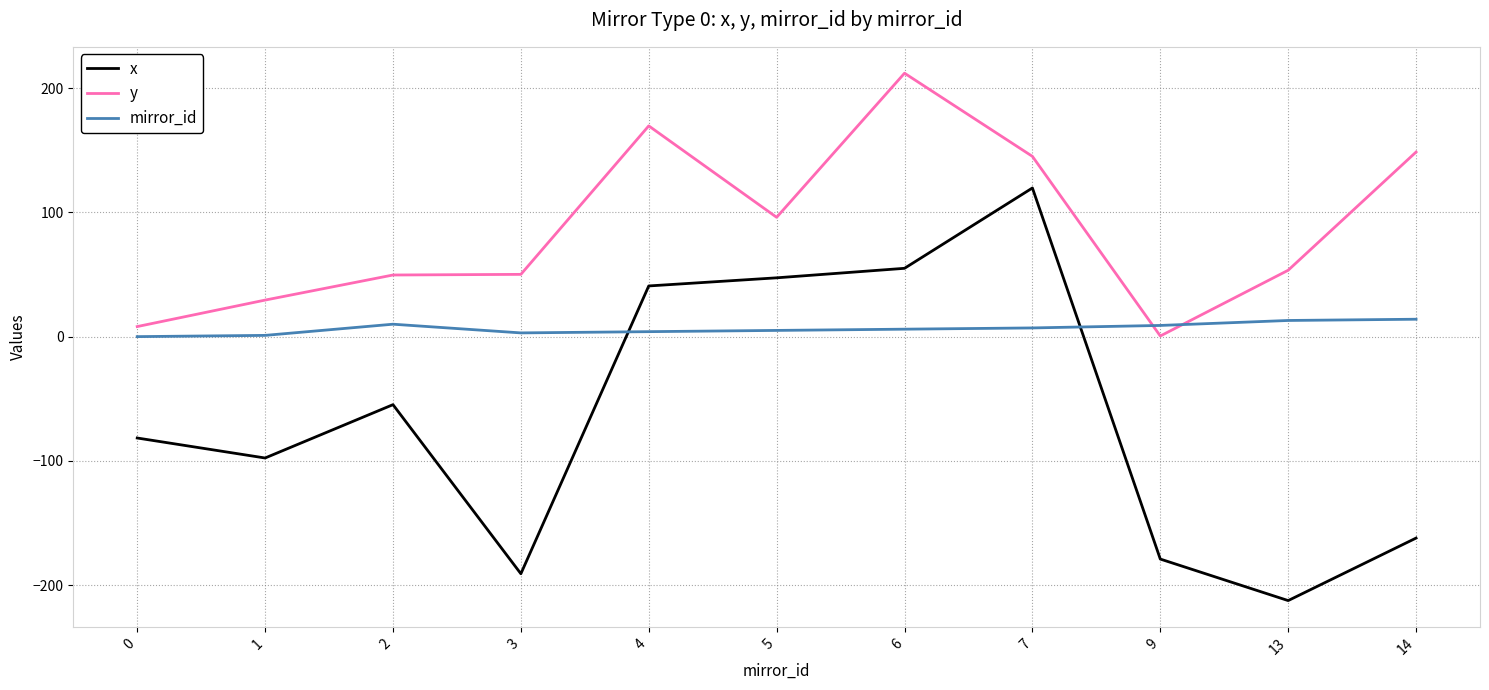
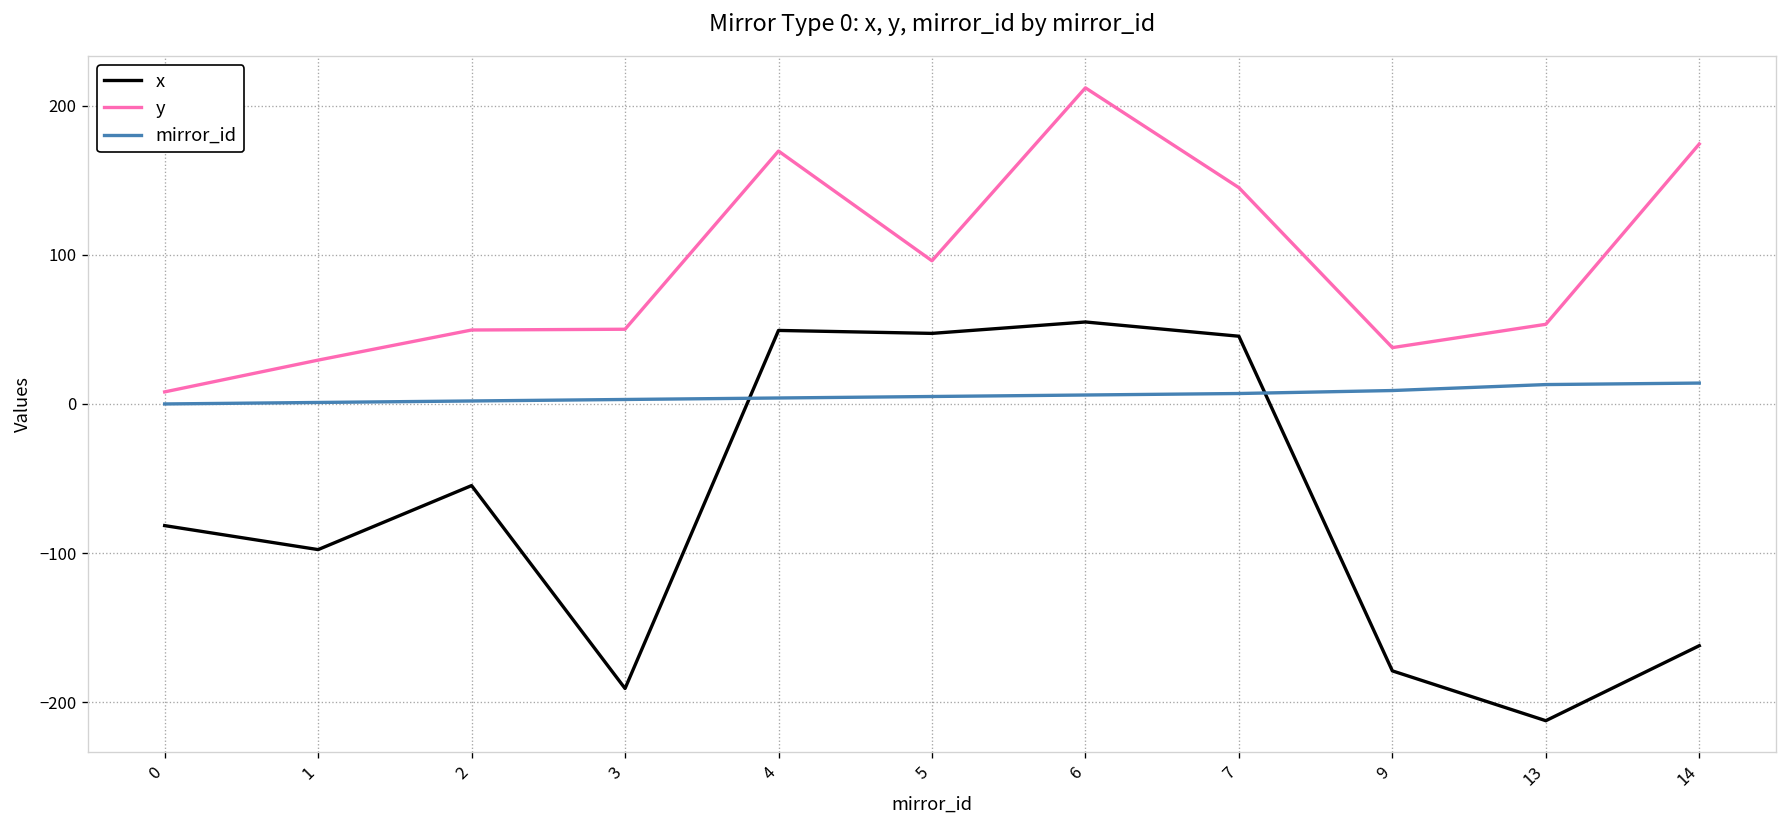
  {
    "x": {
      "0": -82,
      "1": -98,
      "2": -55,
      "3": -191,
-     "4": 41,
+     "4": 49,
      "5": 47,
      "6": 55,
-     "7": 120,
+     "7": 45,
      "9": -179,
      "13": -212,
      "14": -162
    },
    "y": {
      "0": 8,
      "1": 29,
      "2": 50,
      "3": 50,
      "4": 170,
      "5": 96,
      "6": 212,
      "7": 145,
-     "9": 1,
+     "9": 38,
      "13": 53,
-     "14": 149
+     "14": 174
    },
    "mirror_id": {
      "0": 0,
      "1": 1,
-     "2": 10,
+     "2": 2,
      "3": 3,
      "4": 4,
      "5": 5,
      "6": 6,
      "7": 7,
      "9": 9,
      "13": 13,
      "14": 14
    }
  }
